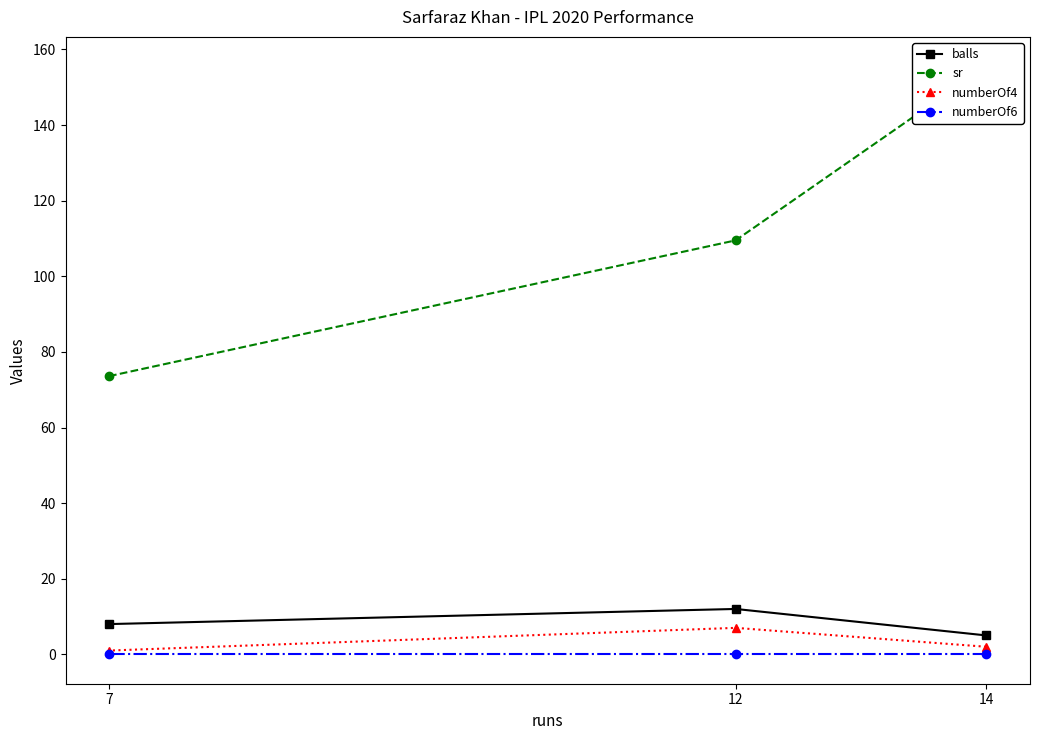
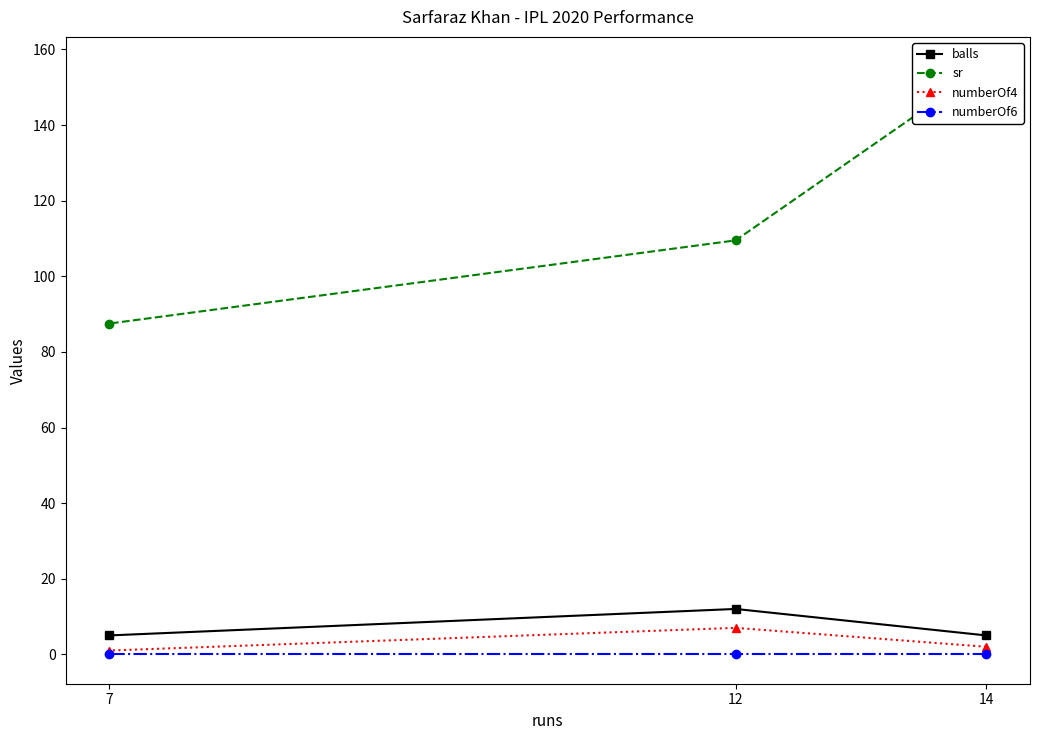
  {
    "balls": {
-     "7": 8,
+     "7": 5,
      "12": 12,
      "14": 5
    },
    "sr": {
-     "7": 74,
+     "7": 88,
      "12": 110
    },
    "numberOf4": {
      "7": 1,
      "12": 7,
      "14": 2
    },
    "numberOf6": {
      "7": 0,
      "12": 0,
      "14": 0
    }
  }
